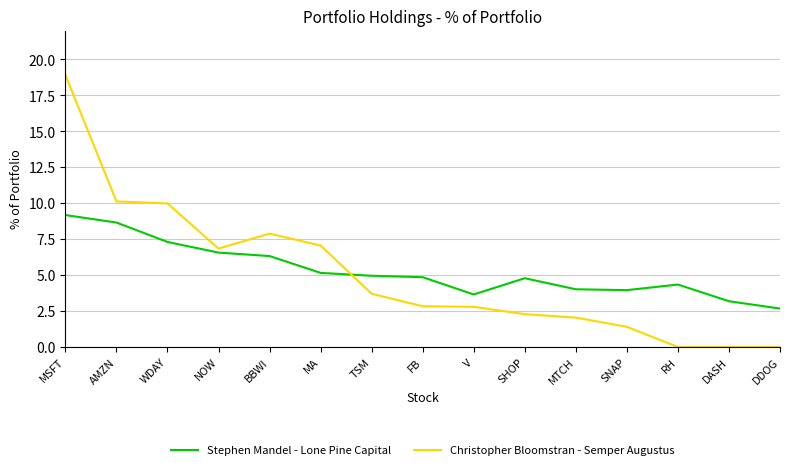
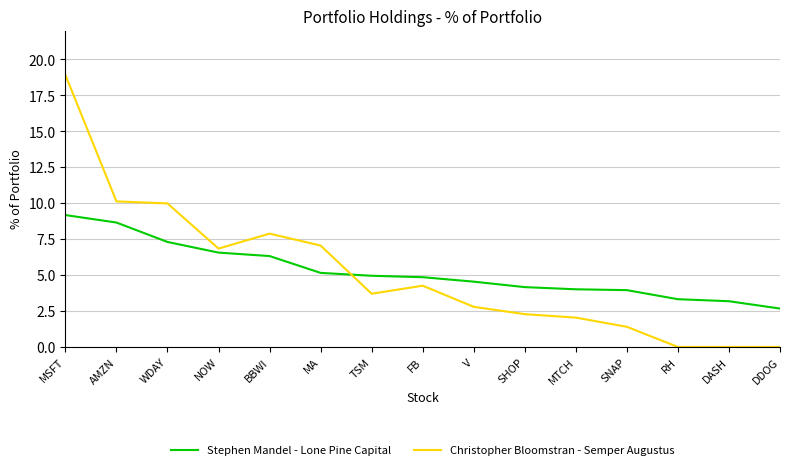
  {
    "Stephen Mandel - Lone Pine Capital": {
      "MSFT": 9.2,
      "AMZN": 8.7,
      "WDAY": 7.3,
      "NOW": 6.6,
      "BBWI": 6.3,
      "MA": 5.2,
      "TSM": 5.0,
      "FB": 4.9,
-     "V": 3.7,
-     "SHOP": 4.8,
+     "V": 4.5,
+     "SHOP": 4.2,
      "MTCH": 4.0,
      "SNAP": 4.0,
-     "RH": 4.3,
+     "RH": 3.3,
      "DASH": 3.2,
      "DDOG": 2.7
    },
    "Christopher Bloomstran - Semper Augustus": {
      "MSFT": 18.9,
      "AMZN": 10.1,
      "WDAY": 10.0,
      "NOW": 6.8,
      "BBWI": 7.9,
      "MA": 7.1,
      "TSM": 3.7,
-     "FB": 2.8,
+     "FB": 4.3,
      "V": 2.8,
      "SHOP": 2.3,
      "MTCH": 2.0,
      "SNAP": 1.4,
      "RH": 0.0,
      "DASH": 0.0,
      "DDOG": 0.0
    }
  }
